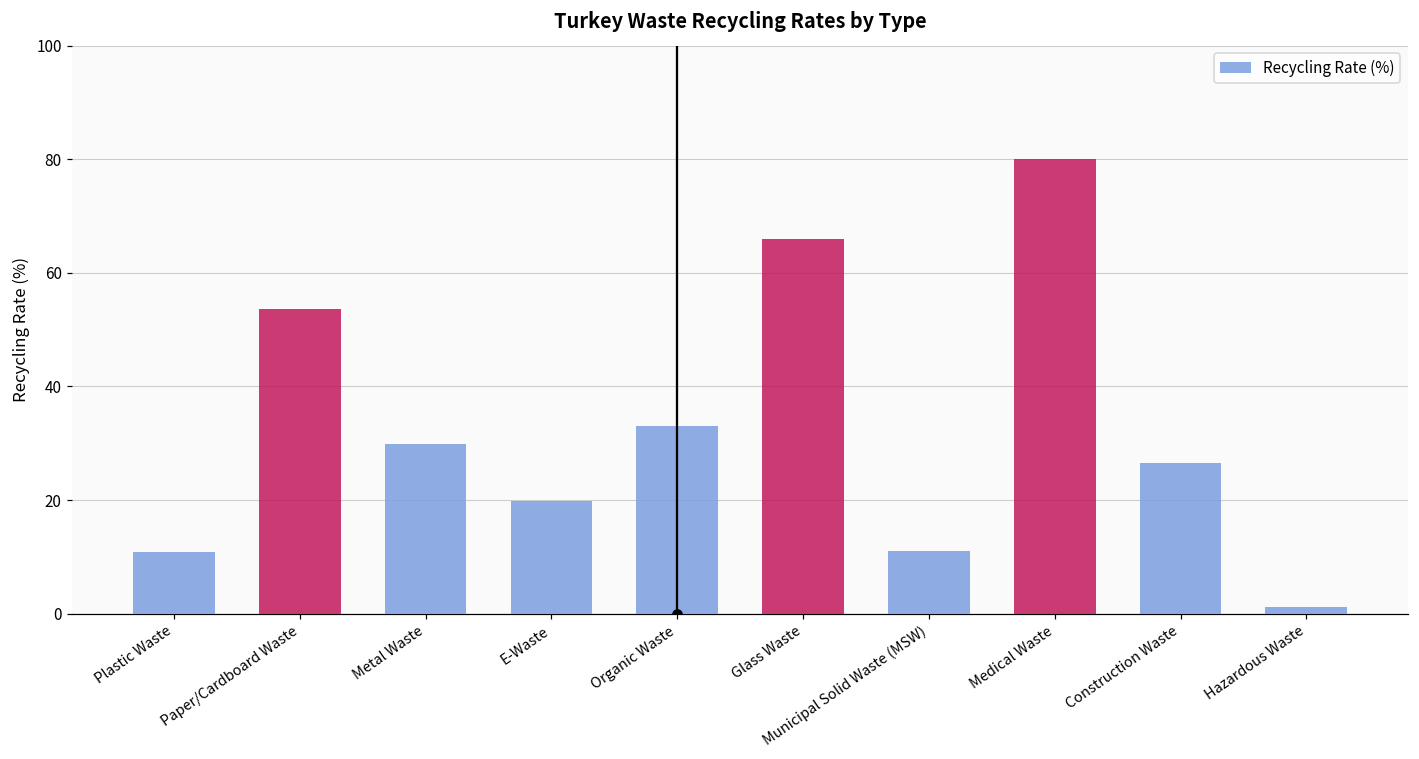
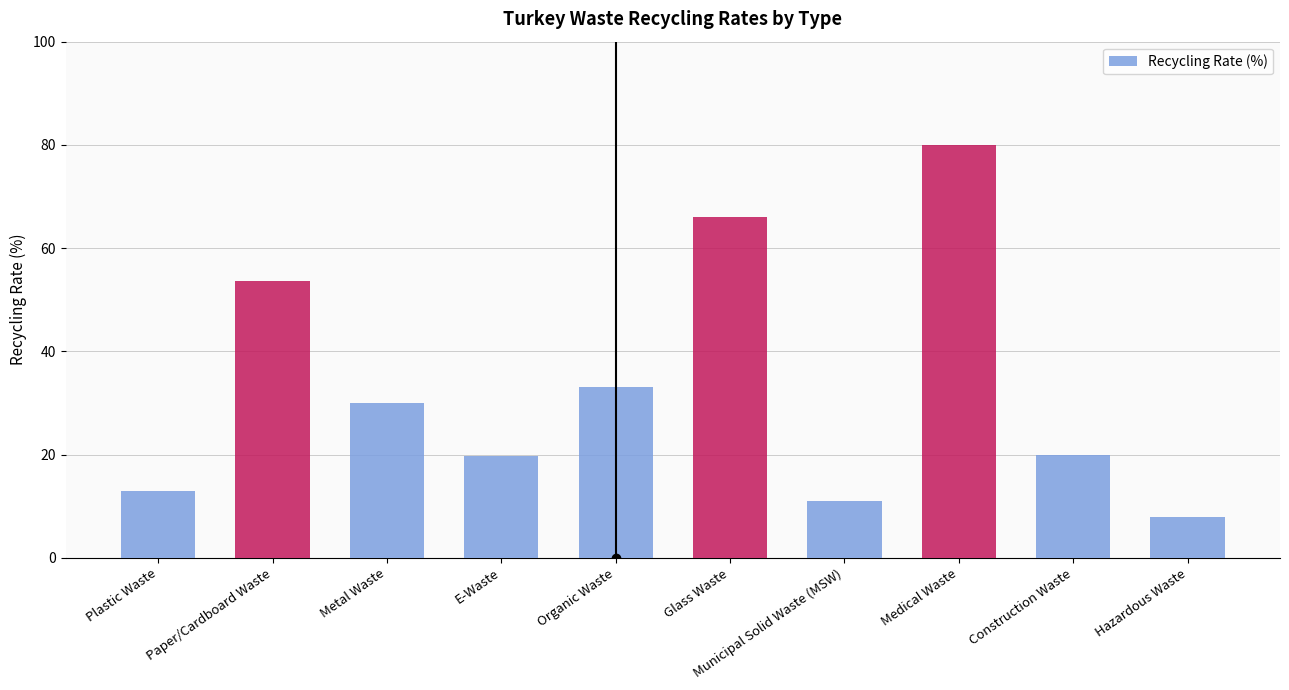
  {
    "Recycling Rate (%)": {
-     "Plastic Waste": 11,
+     "Plastic Waste": 13,
      "Paper/Cardboard Waste": 54,
      "Metal Waste": 30,
      "E-Waste": 20,
      "Organic Waste": 33,
      "Glass Waste": 66,
      "Municipal Solid Waste (MSW)": 11,
      "Medical Waste": 80,
-     "Construction Waste": 27,
-     "Hazardous Waste": 1
+     "Construction Waste": 20,
+     "Hazardous Waste": 8
    }
  }
